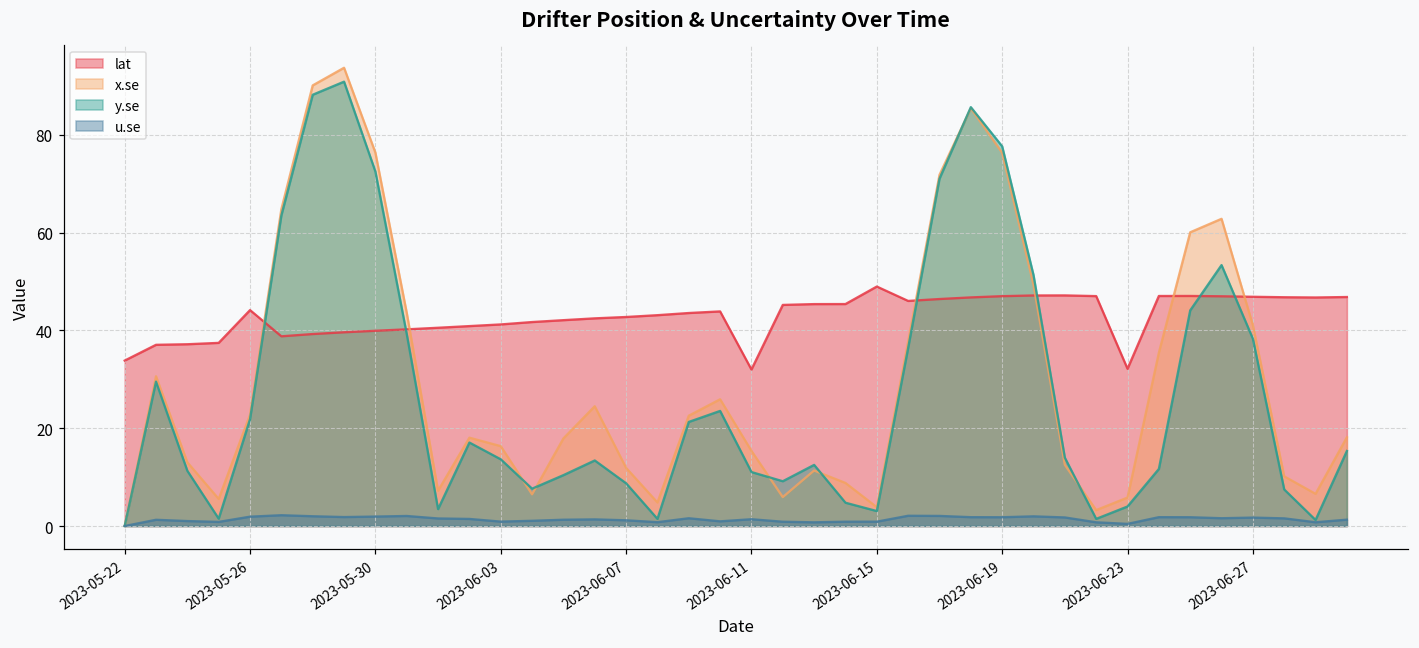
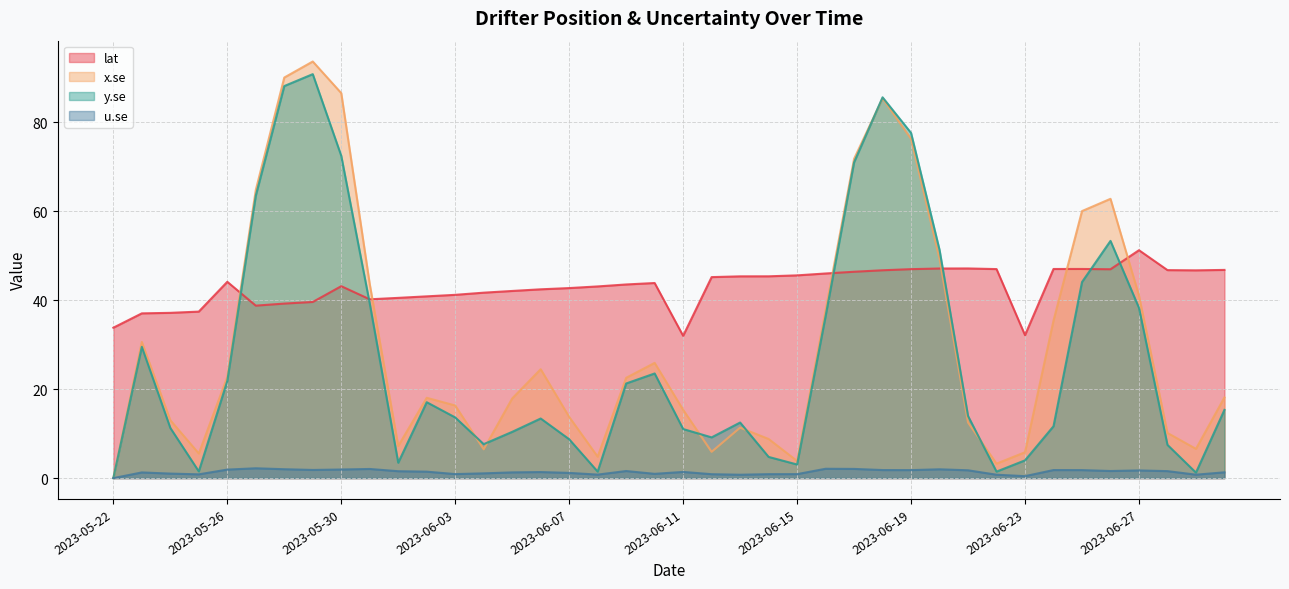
  {
    "lat": {
      "2023-05-22": 34,
      "2023-05-26": 44,
-     "2023-05-30": 40,
+     "2023-05-30": 43,
      "2023-06-03": 41,
      "2023-06-07": 43,
      "2023-06-11": 32,
-     "2023-06-15": 49,
+     "2023-06-15": 46,
      "2023-06-19": 47,
      "2023-06-23": 32,
-     "2023-06-27": 47
+     "2023-06-27": 51
    },
    "x.se": {
      "2023-05-26": 23,
-     "2023-05-30": 76,
+     "2023-05-30": 87,
      "2023-06-03": 16,
-     "2023-06-07": 12,
+     "2023-06-07": 14,
      "2023-06-11": 15,
      "2023-06-15": 4,
      "2023-06-19": 76,
      "2023-06-23": 6,
      "2023-06-27": 41
    }
  }
